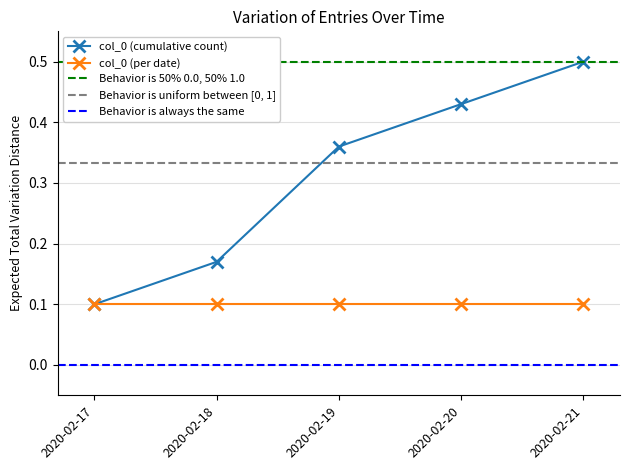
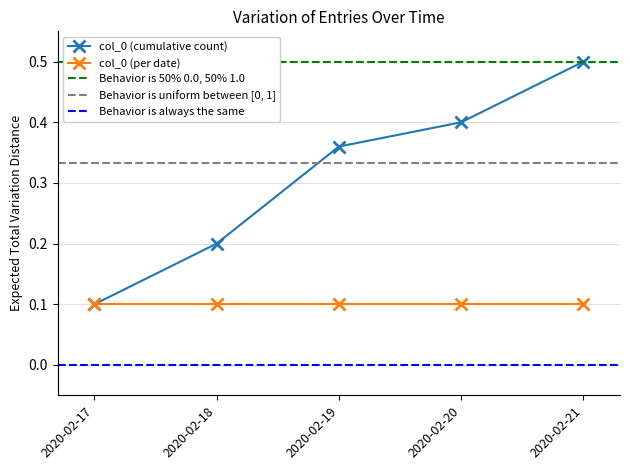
  {
    "col_0 (cumulative count)": {
-     "2020-02-18": 0.17,
+     "2020-02-18": 0.20,
      "2020-02-19": 0.36,
-     "2020-02-20": 0.43,
+     "2020-02-20": 0.40,
      "2020-02-21": 0.50
    },
    "col_0 (per date)": {
      "2020-02-18": 0.10,
      "2020-02-19": 0.10,
      "2020-02-20": 0.10,
      "2020-02-21": 0.10
    }
  }
